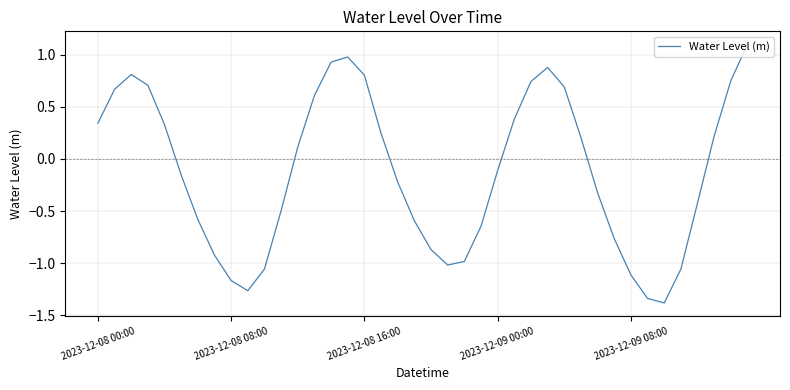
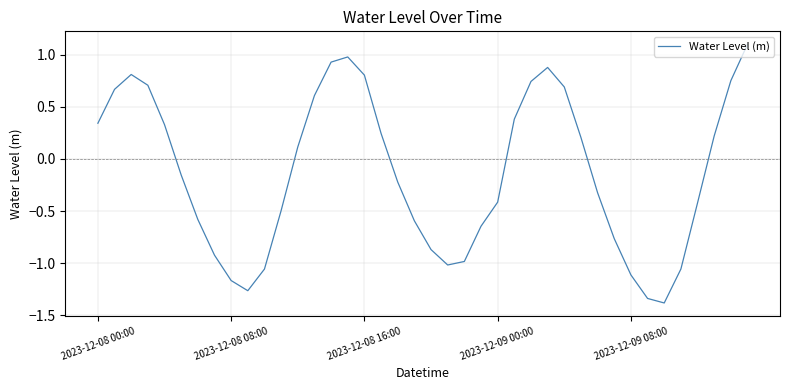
  {
    "2023-12-08 00:00": 0.34,
    "2023-12-08 08:00": -1.17,
    "2023-12-08 16:00": 0.81,
-   "2023-12-09 00:00": -0.11,
+   "2023-12-09 00:00": -0.41,
    "2023-12-09 08:00": -1.11
  }
